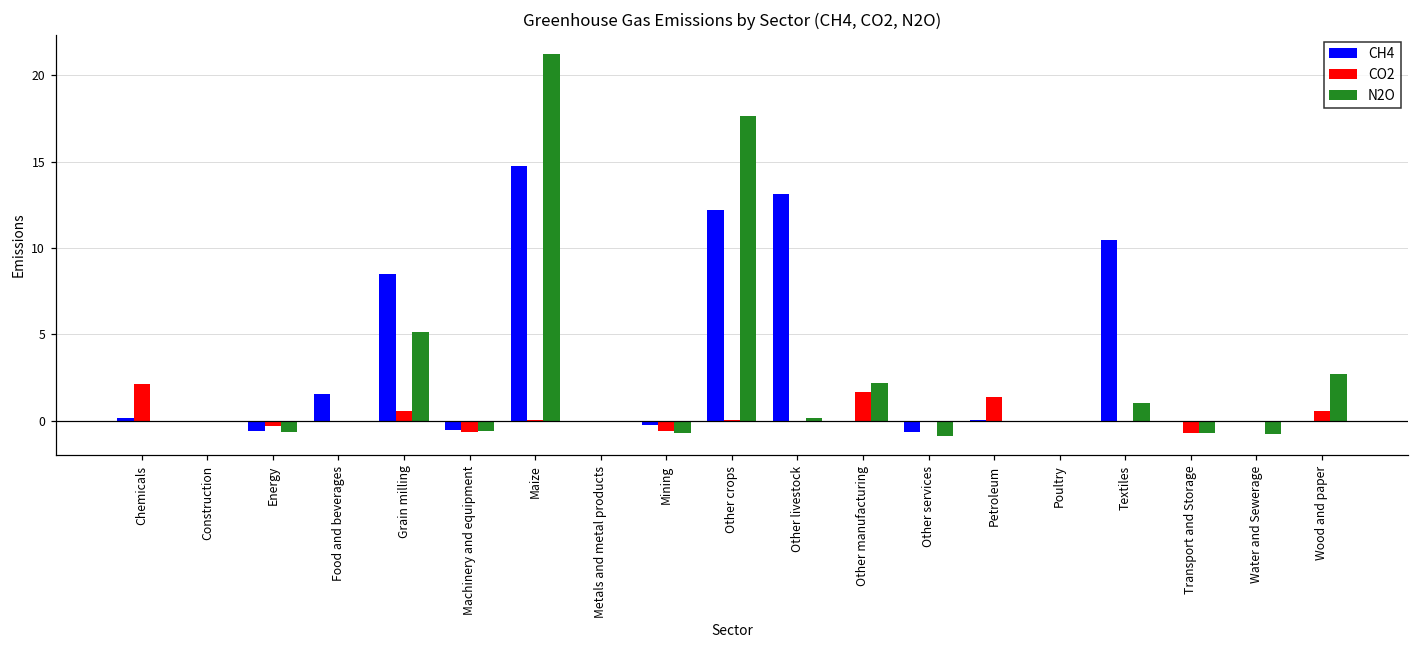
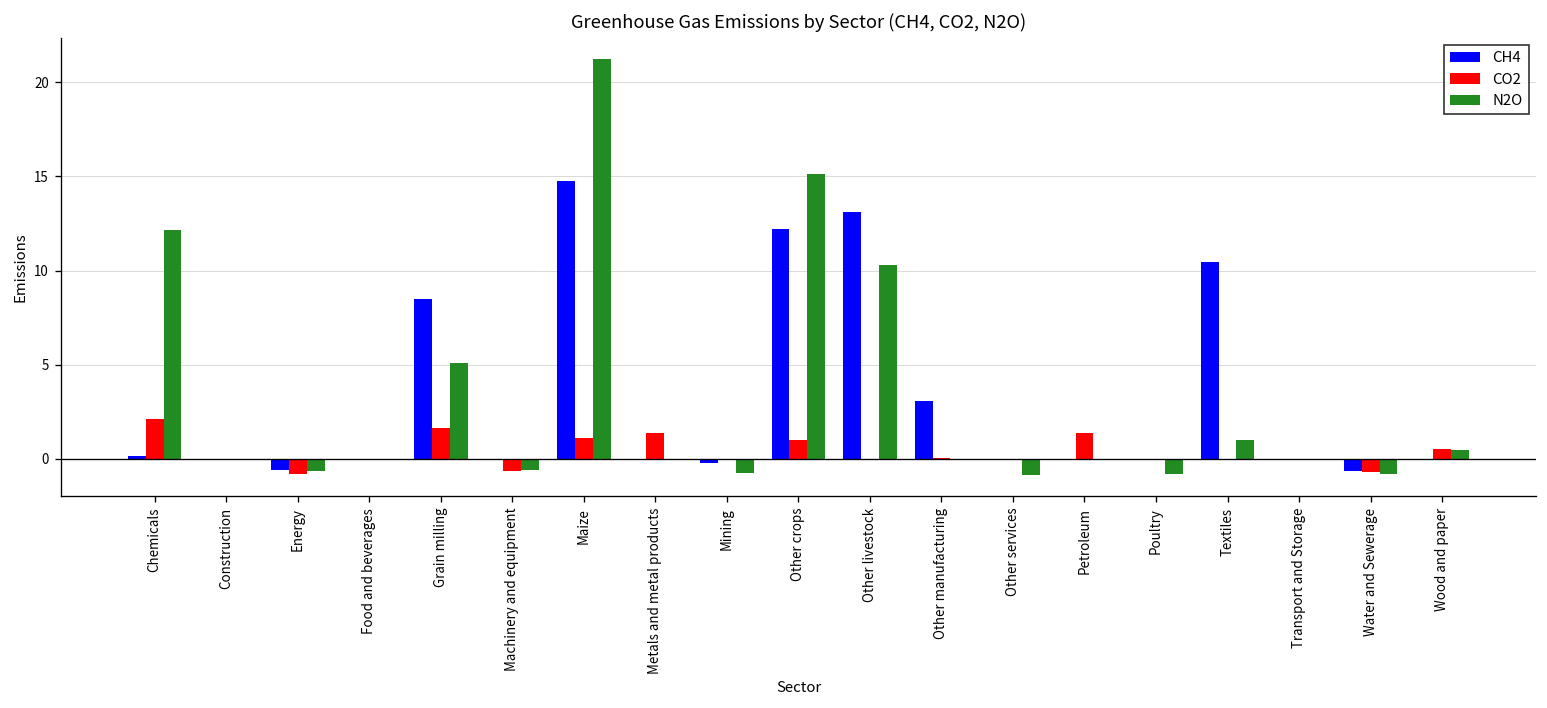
  {
    "CH4": {
      "Energy": -0.6,
-     "Food and beverages": 1.6,
+     "Food and beverages": 0.0,
      "Grain milling": 8.5,
-     "Machinery and equipment": -0.5,
+     "Machinery and equipment": 0.0,
      "Maize": 14.8,
      "Mining": -0.2,
      "Other crops": 12.2,
      "Other livestock": 13.1,
-     "Other manufacturing": 0.0,
-     "Other services": -0.7,
+     "Other manufacturing": 3.1,
+     "Other services": 0.0,
      "Textiles": 10.5,
-     "Water and Sewerage": 0.0
+     "Water and Sewerage": -0.6
    },
    "CO2": {
      "Chemicals": 2.1,
-     "Energy": -0.3,
-     "Grain milling": 0.5,
+     "Energy": -0.8,
+     "Grain milling": 1.6,
      "Machinery and equipment": -0.6,
-     "Maize": 0.0,
-     "Metals and metal products": 0.0,
-     "Mining": -0.6,
-     "Other crops": 0.0,
-     "Other manufacturing": 1.6,
+     "Maize": 1.1,
+     "Metals and metal products": 1.4,
+     "Mining": 0.0,
+     "Other crops": 1.0,
+     "Other manufacturing": 0.0,
      "Petroleum": 1.4,
-     "Transport and Storage": -0.7,
-     "Water and Sewerage": -0.1,
+     "Transport and Storage": 0.0,
+     "Water and Sewerage": -0.7,
      "Wood and paper": 0.5
    },
    "N2O": {
-     "Chemicals": 0.0,
+     "Chemicals": 12.1,
      "Energy": -0.7,
      "Grain milling": 5.1,
      "Machinery and equipment": -0.6,
      "Maize": 21.2,
      "Mining": -0.7,
-     "Other crops": 17.7,
-     "Other livestock": 0.2,
-     "Other manufacturing": 2.2,
+     "Other crops": 15.1,
+     "Other livestock": 10.3,
+     "Other manufacturing": 0.0,
      "Other services": -0.9,
-     "Poultry": 0.0,
+     "Poultry": -0.8,
      "Textiles": 1.0,
-     "Transport and Storage": -0.7,
+     "Transport and Storage": -0.1,
      "Water and Sewerage": -0.8,
-     "Wood and paper": 2.7
+     "Wood and paper": 0.5
    }
  }
